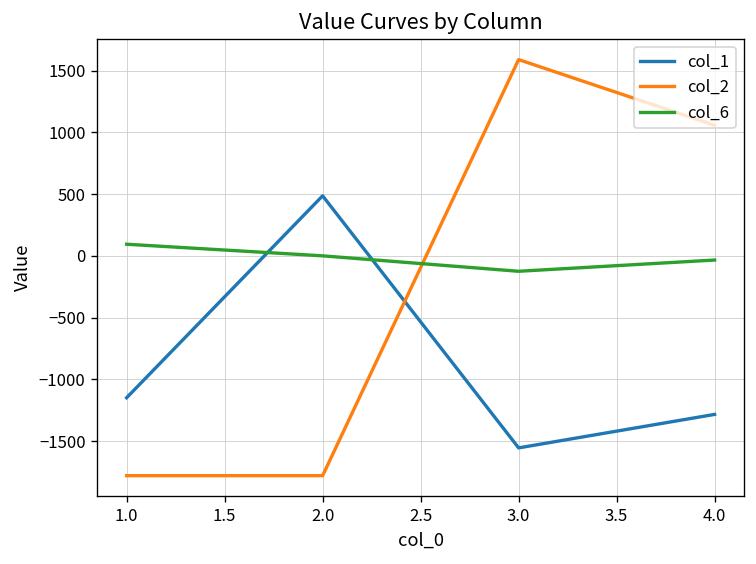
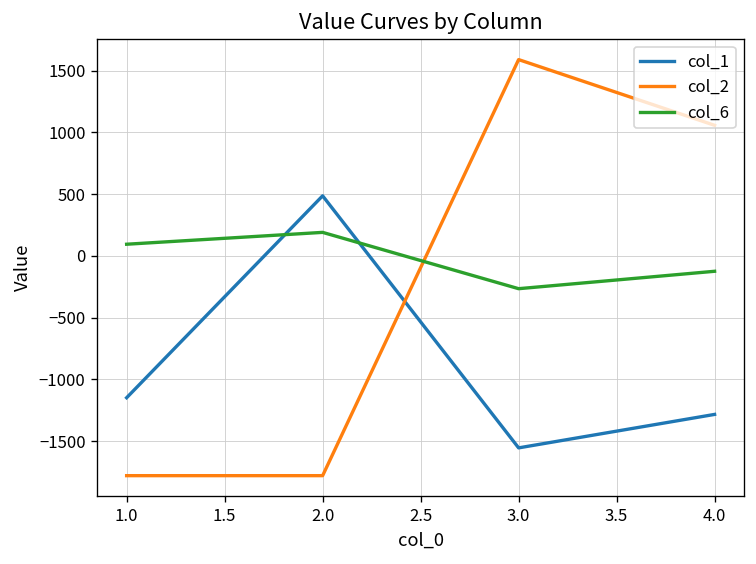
  {
    "col_1": {
      "1.0": -1150,
      "2.0": 490,
      "3.0": -1560,
      "4.0": -1280
    },
    "col_2": {
      "1.0": -1780,
      "2.0": -1780,
      "3.0": 1590
    },
    "col_6": {
      "1.0": 90,
-     "2.0": 0,
-     "3.0": -130,
-     "4.0": -30
+     "2.0": 190,
+     "3.0": -270,
+     "4.0": -130
    }
  }
